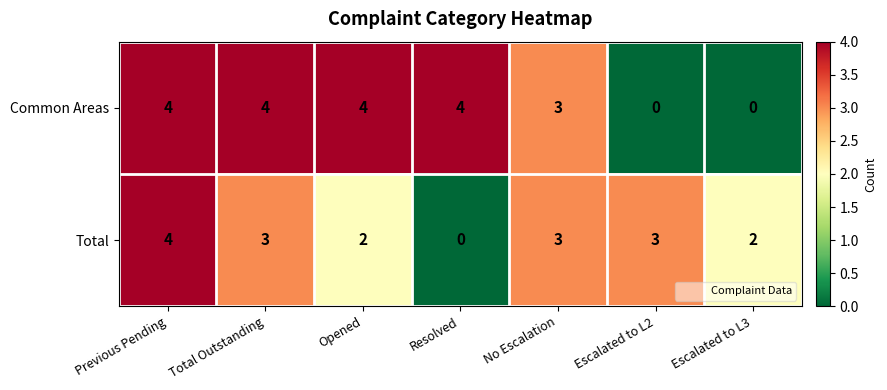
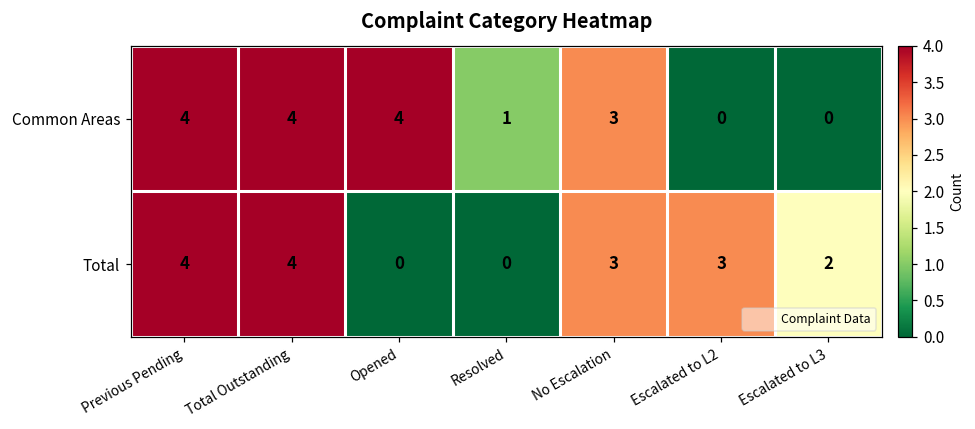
  {
    "Common Areas": {
      "Previous Pending": 4,
      "Total Outstanding": 4,
      "Opened": 4,
-     "Resolved": 4,
+     "Resolved": 1,
      "No Escalation": 3,
      "Escalated to L2": 0,
      "Escalated to L3": 0
    },
    "Total": {
      "Previous Pending": 4,
-     "Total Outstanding": 3,
-     "Opened": 2,
+     "Total Outstanding": 4,
+     "Opened": 0,
      "Resolved": 0,
      "No Escalation": 3,
      "Escalated to L2": 3,
      "Escalated to L3": 2
    }
  }
